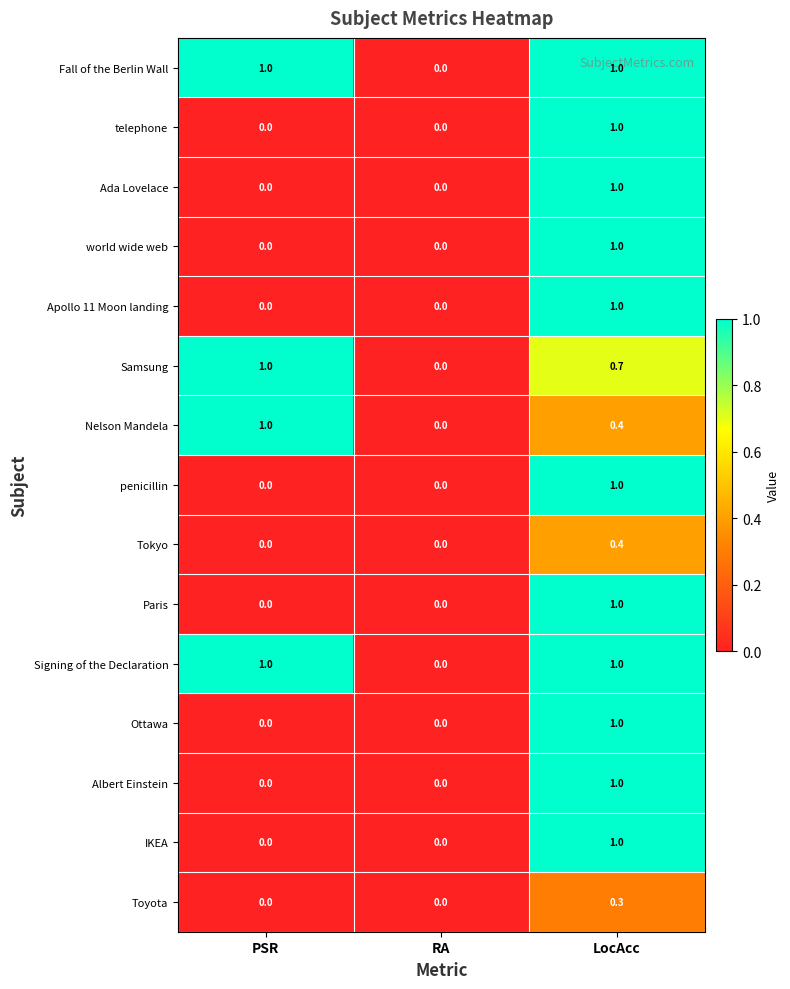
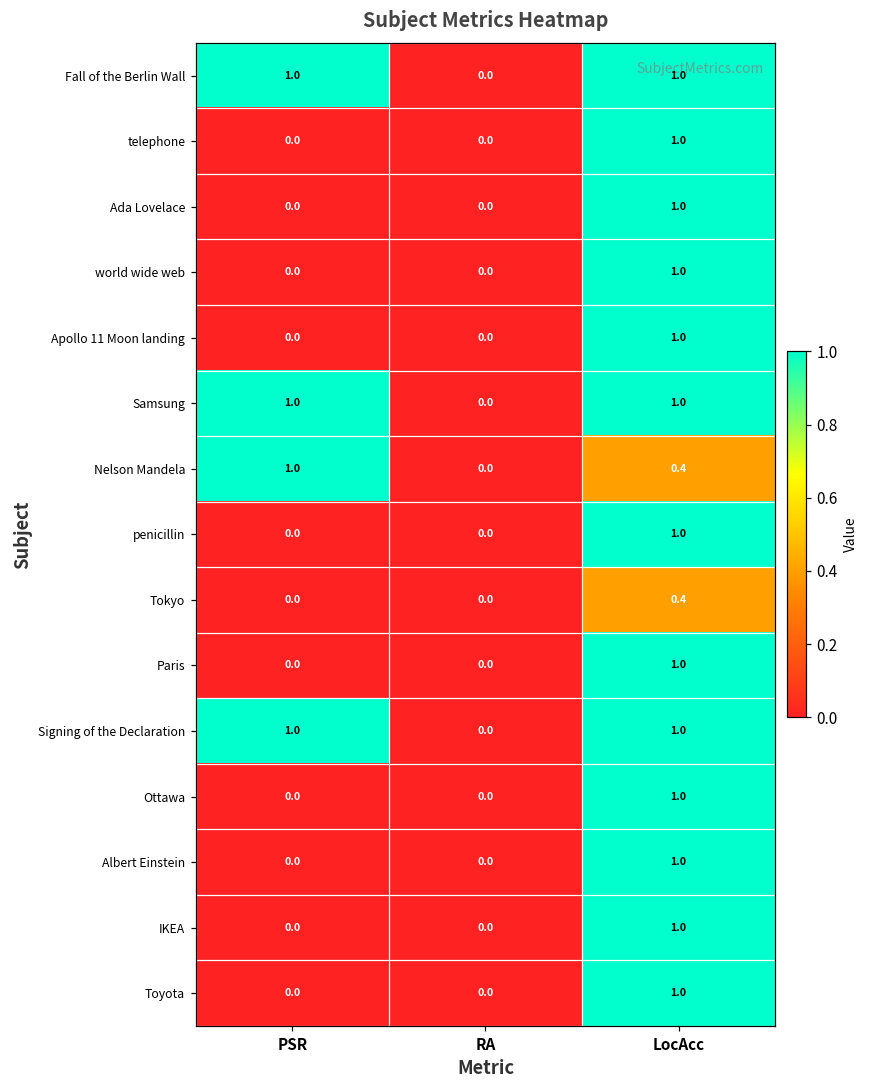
  {
    "Fall of the Berlin Wall": {
      "PSR": 1.0,
      "RA": 0.0
    },
    "telephone": {
      "PSR": 0.0,
      "RA": 0.0,
      "LocAcc": 1.0
    },
    "Ada Lovelace": {
      "PSR": 0.0,
      "RA": 0.0,
      "LocAcc": 1.0
    },
    "world wide web": {
      "PSR": 0.0,
      "RA": 0.0,
      "LocAcc": 1.0
    },
    "Apollo 11 Moon landing": {
      "PSR": 0.0,
      "RA": 0.0,
      "LocAcc": 1.0
    },
    "Samsung": {
      "PSR": 1.0,
      "RA": 0.0,
-     "LocAcc": 0.7
+     "LocAcc": 1.0
    },
    "Nelson Mandela": {
      "PSR": 1.0,
      "RA": 0.0,
      "LocAcc": 0.4
    },
    "penicillin": {
      "PSR": 0.0,
      "RA": 0.0,
      "LocAcc": 1.0
    },
    "Tokyo": {
      "PSR": 0.0,
      "RA": 0.0,
      "LocAcc": 0.4
    },
    "Paris": {
      "PSR": 0.0,
      "RA": 0.0,
      "LocAcc": 1.0
    },
    "Signing of the Declaration": {
      "PSR": 1.0,
      "RA": 0.0,
      "LocAcc": 1.0
    },
    "Ottawa": {
      "PSR": 0.0,
      "RA": 0.0,
      "LocAcc": 1.0
    },
    "Albert Einstein": {
      "PSR": 0.0,
      "RA": 0.0,
      "LocAcc": 1.0
    },
    "IKEA": {
      "PSR": 0.0,
      "RA": 0.0,
      "LocAcc": 1.0
    },
    "Toyota": {
      "PSR": 0.0,
      "RA": 0.0,
-     "LocAcc": 0.3
+     "LocAcc": 1.0
    }
  }
